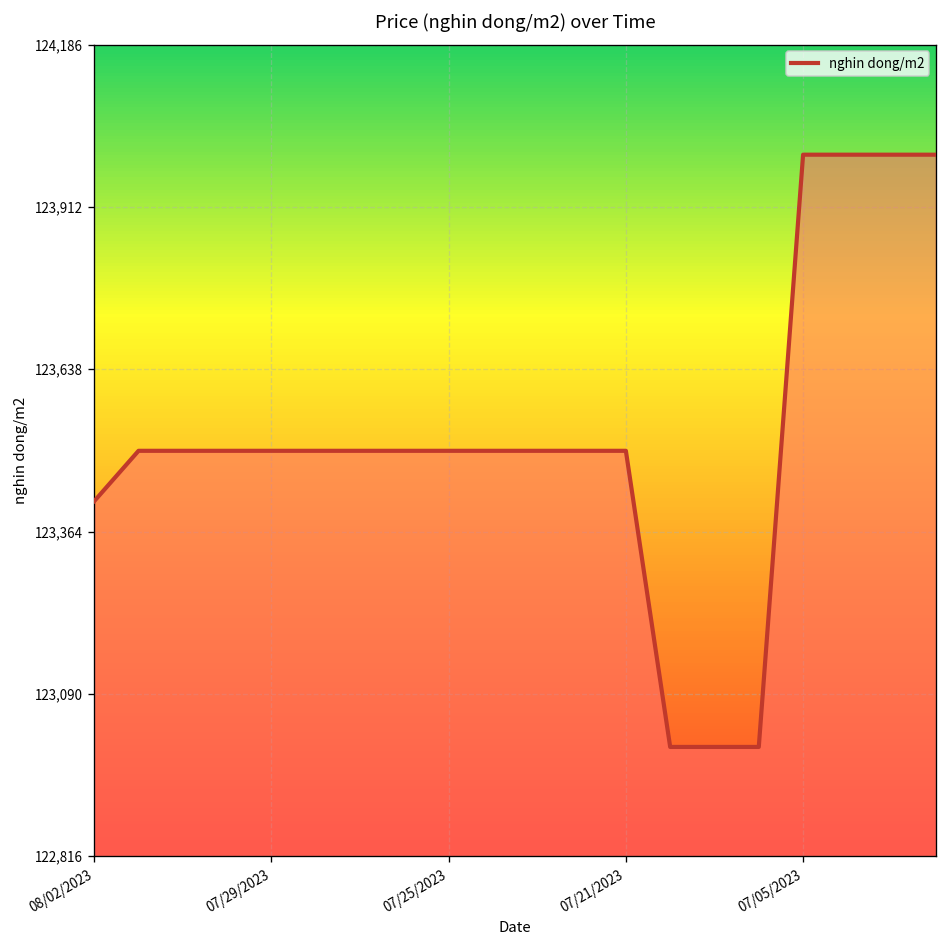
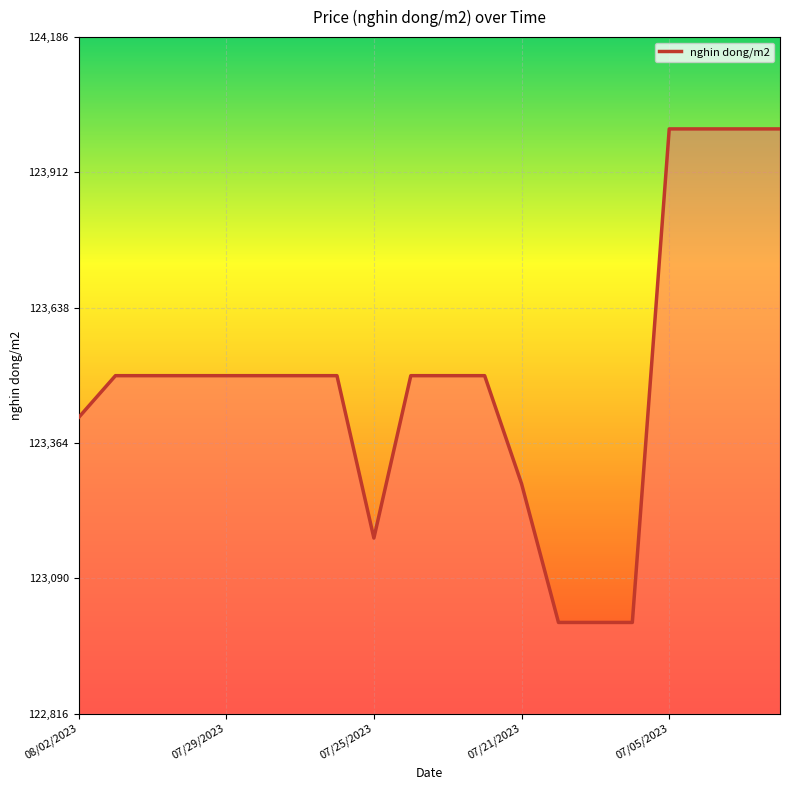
  {
    "08/02/2023": "123,420",
    "07/29/2023": "123,500",
-   "07/25/2023": "123,500",
-   "07/21/2023": "123,500",
+   "07/25/2023": "123,170",
+   "07/21/2023": "123,280",
    "07/05/2023": "124,000"
  }
